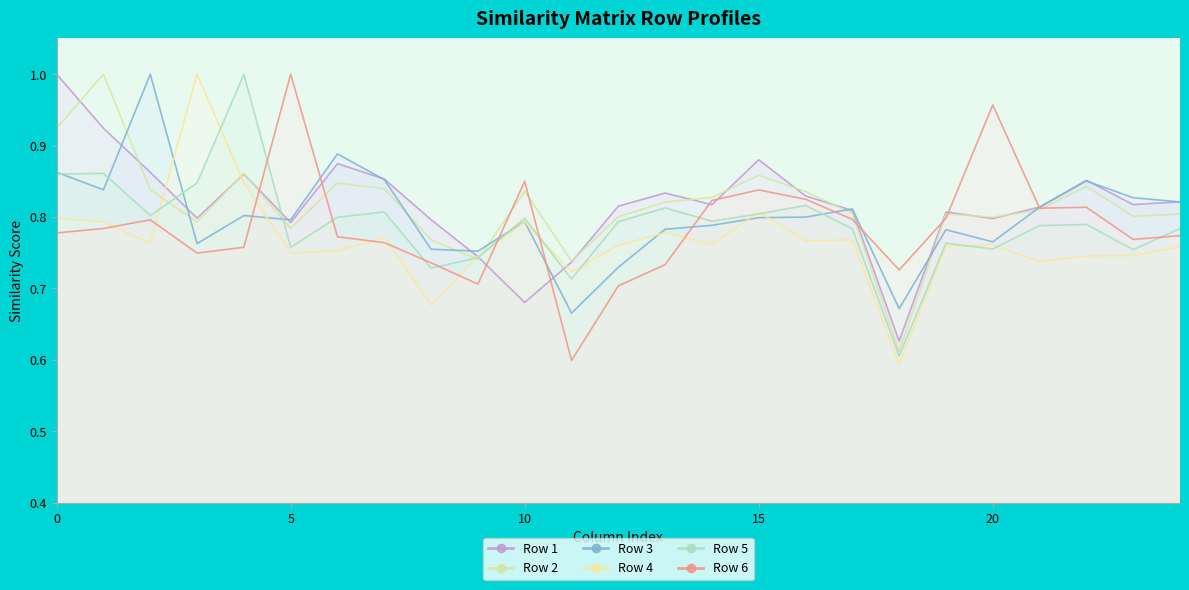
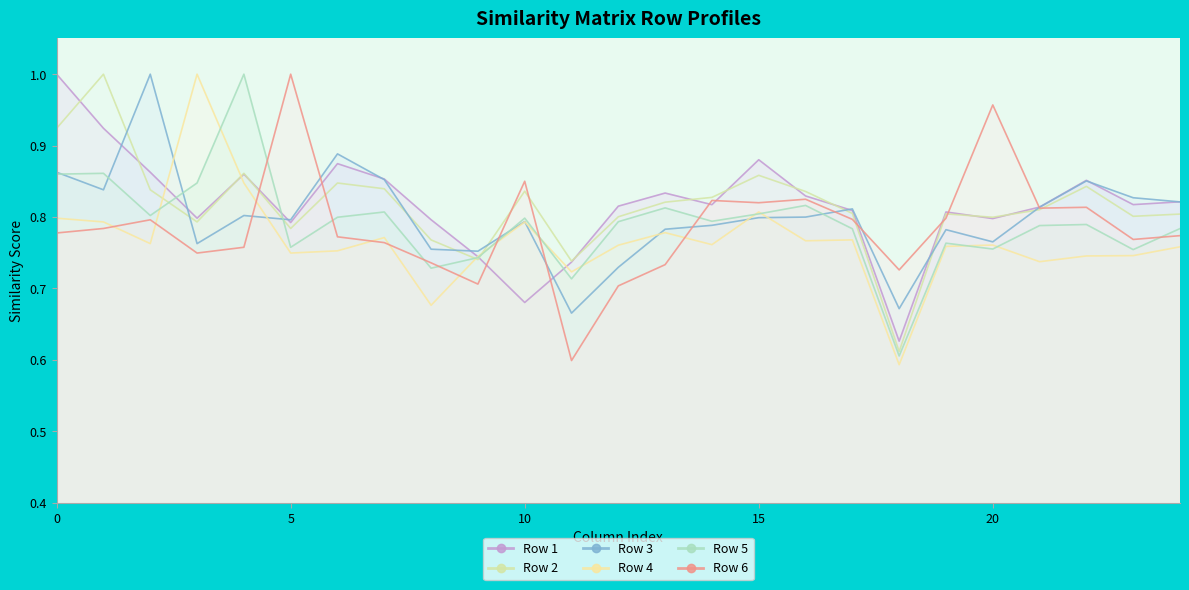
  {
    "Row 1": {
      "0": 1.00,
      "5": 0.79,
      "10": 0.68,
      "15": 0.88
    },
    "Row 3": {
      "5": 0.80,
      "15": 0.80,
      "20": 0.77
    },
    "Row 6": {
      "0": 0.78,
      "5": 1.00,
      "10": 0.85,
-     "15": 0.84,
+     "15": 0.82,
      "20": 0.96
    }
  }
